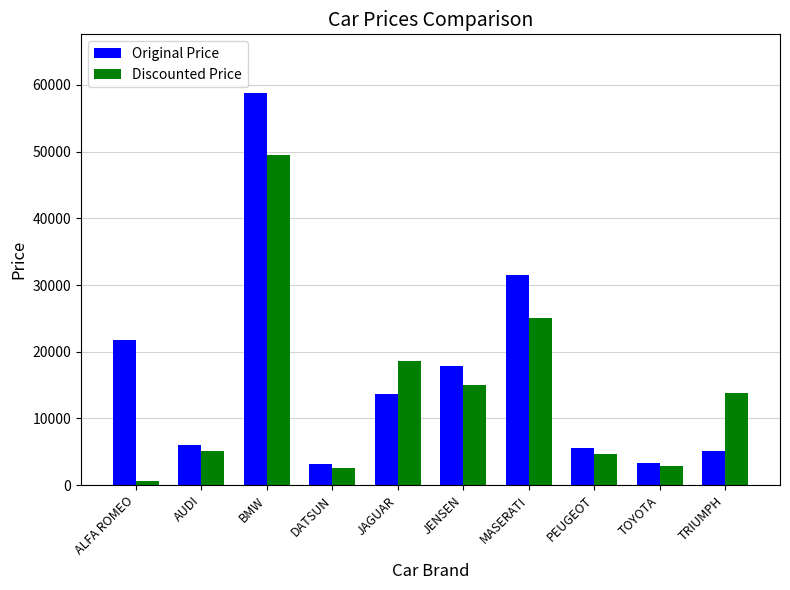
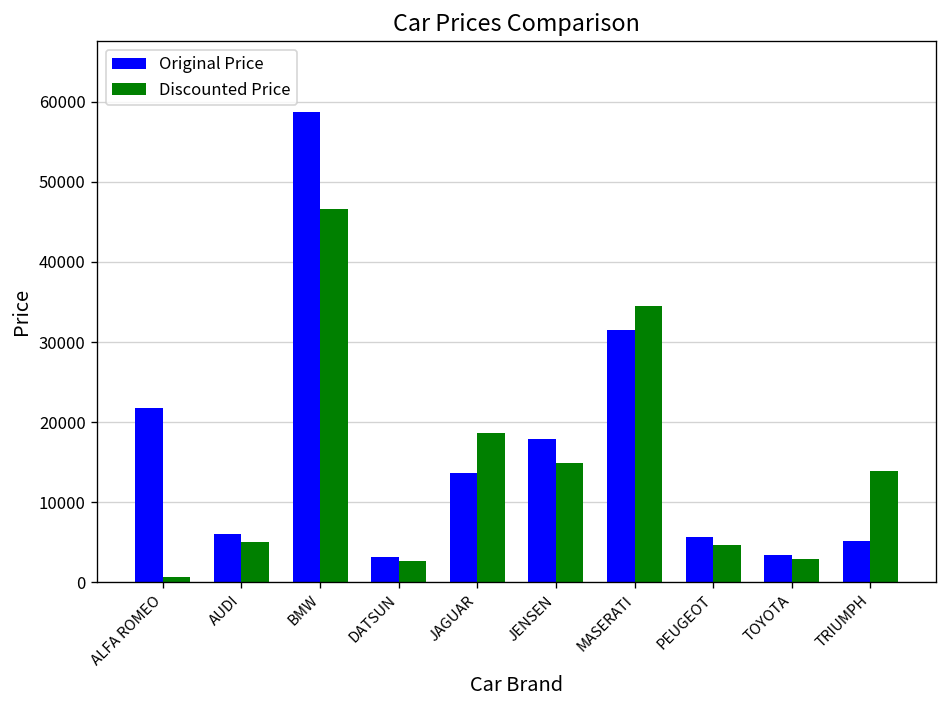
  {
    "Original Price": {
      "ALFA ROMEO": 22000,
      "AUDI": 6000,
      "BMW": 59000,
      "DATSUN": 3000,
      "JAGUAR": 14000,
      "JENSEN": 18000,
      "MASERATI": 32000,
      "PEUGEOT": 6000,
      "TOYOTA": 3000,
      "TRIUMPH": 5000
    },
    "Discounted Price": {
      "ALFA ROMEO": 1000,
      "AUDI": 5000,
-     "BMW": 50000,
+     "BMW": 47000,
      "DATSUN": 3000,
      "JAGUAR": 19000,
      "JENSEN": 15000,
-     "MASERATI": 25000,
+     "MASERATI": 35000,
      "PEUGEOT": 5000,
      "TOYOTA": 3000,
      "TRIUMPH": 14000
    }
  }
